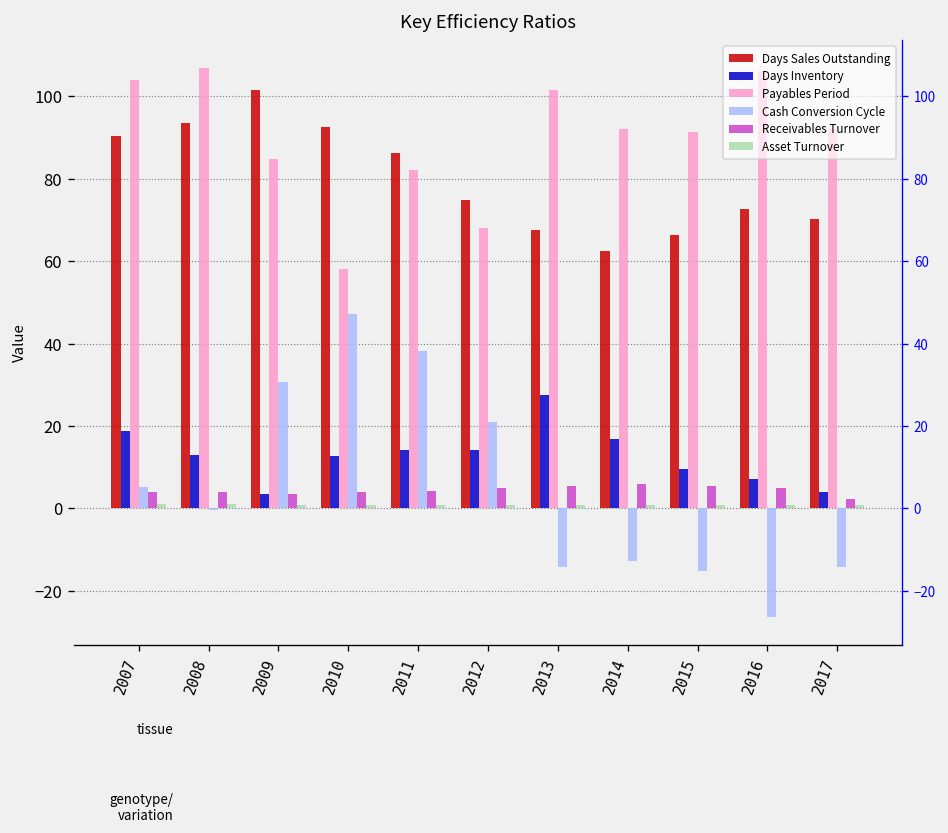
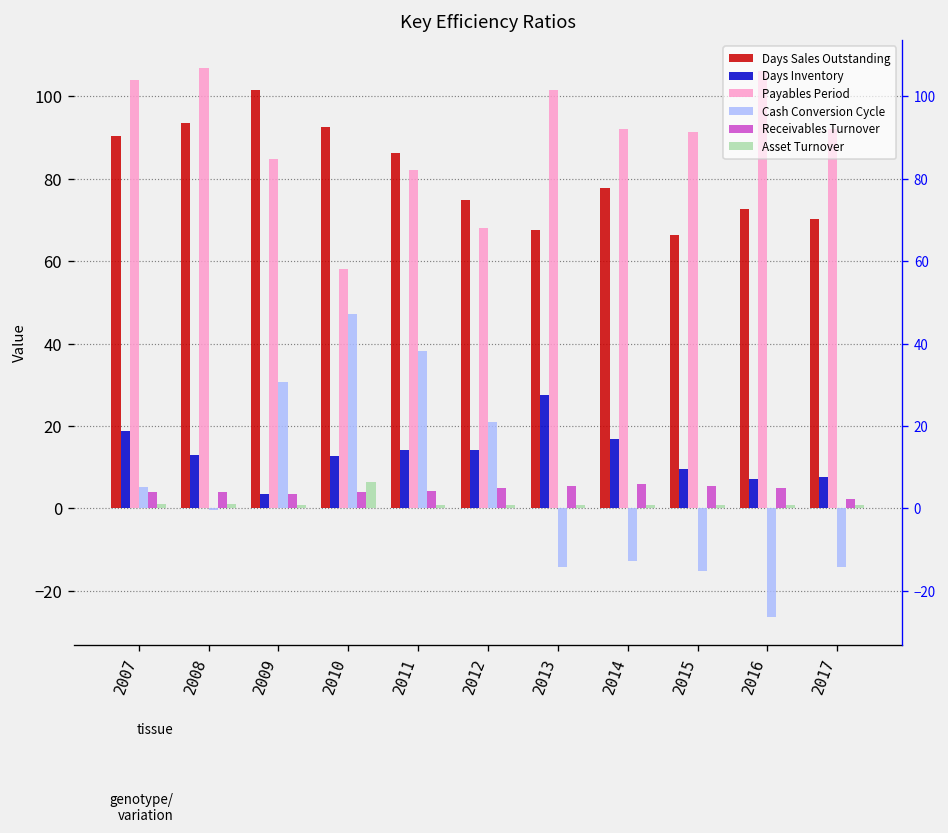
  {
    "Days Sales Outstanding": {
      "2007": 90,
      "2008": 94,
      "2009": 102,
      "2010": 93,
      "2011": 86,
      "2012": 75,
      "2013": 68,
-     "2014": 62,
+     "2014": 78,
      "2015": 66,
      "2016": 73,
      "2017": 70
    },
    "Days Inventory": {
      "2007": 19,
      "2008": 13,
      "2009": 3,
      "2010": 13,
      "2011": 14,
      "2012": 14,
      "2013": 27,
      "2014": 17,
      "2015": 10,
      "2016": 7,
-     "2017": 4
+     "2017": 8
    },
    "Payables Period": {
      "2007": 104,
      "2008": 107,
      "2009": 85,
      "2010": 58,
      "2011": 82,
      "2012": 68,
      "2013": 101,
      "2014": 92,
      "2015": 91
    },
    "Cash Conversion Cycle": {
      "2007": 5,
      "2009": 31,
      "2010": 47,
      "2011": 38,
      "2012": 21,
      "2013": -14,
      "2014": -13,
      "2015": -15,
      "2016": -26,
      "2017": -14
    },
    "Receivables Turnover": {
      "2007": 4,
      "2008": 4,
      "2009": 4,
      "2010": 4,
      "2011": 4,
      "2012": 5,
      "2013": 5,
      "2014": 6,
      "2015": 6,
      "2016": 5,
      "2017": 2
    },
    "Asset Turnover": {
      "2007": 1,
      "2008": 1,
      "2009": 1,
-     "2010": 1,
+     "2010": 6,
      "2011": 1,
      "2012": 1,
      "2013": 1,
      "2014": 1,
      "2015": 1,
      "2016": 1,
      "2017": 1
    }
  }
